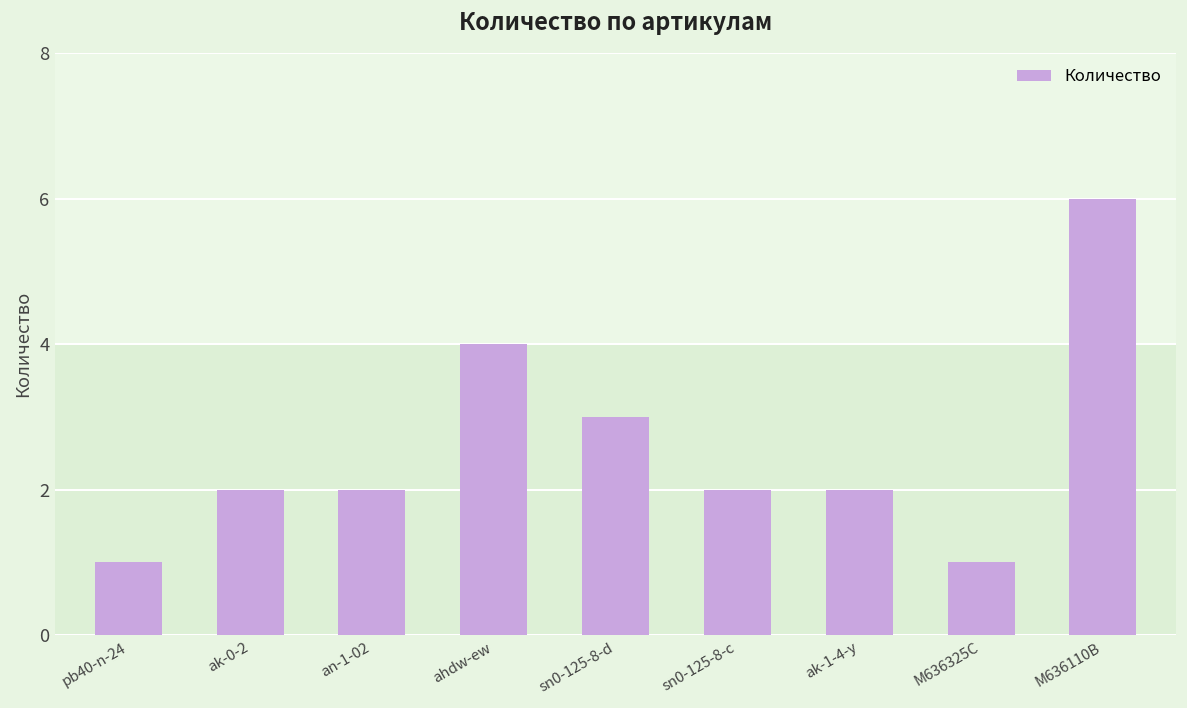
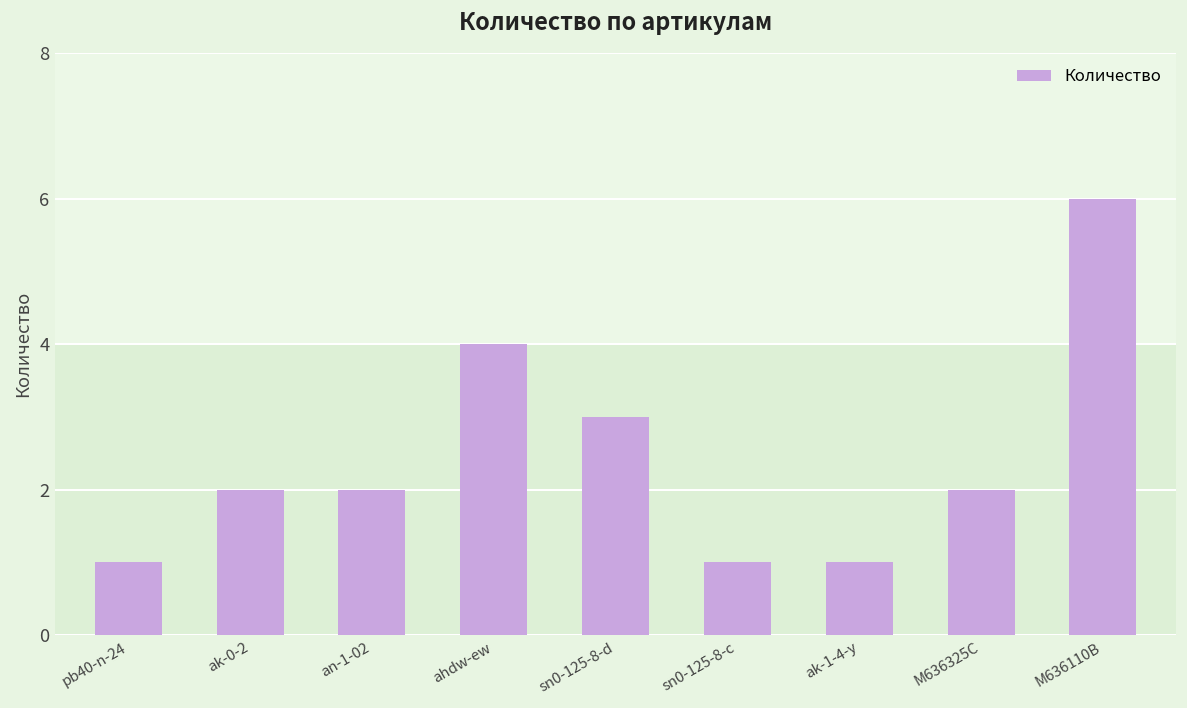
  {
    "pb40-n-24": 1,
    "ak-0-2": 2,
    "an-1-02": 2,
    "ahdw-ew": 4,
    "sn0-125-8-d": 3,
-   "sn0-125-8-c": 2,
-   "ak-1-4-y": 2,
-   "M636325C": 1,
+   "sn0-125-8-c": 1,
+   "ak-1-4-y": 1,
+   "M636325C": 2,
    "M636110B": 6
  }
